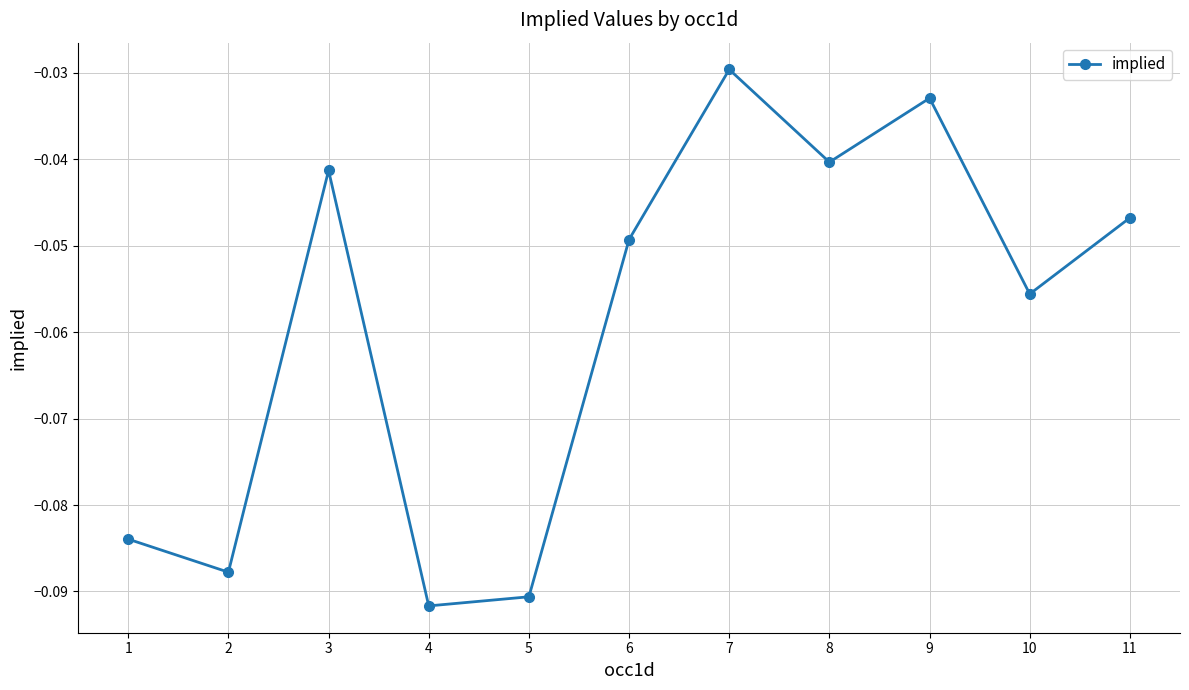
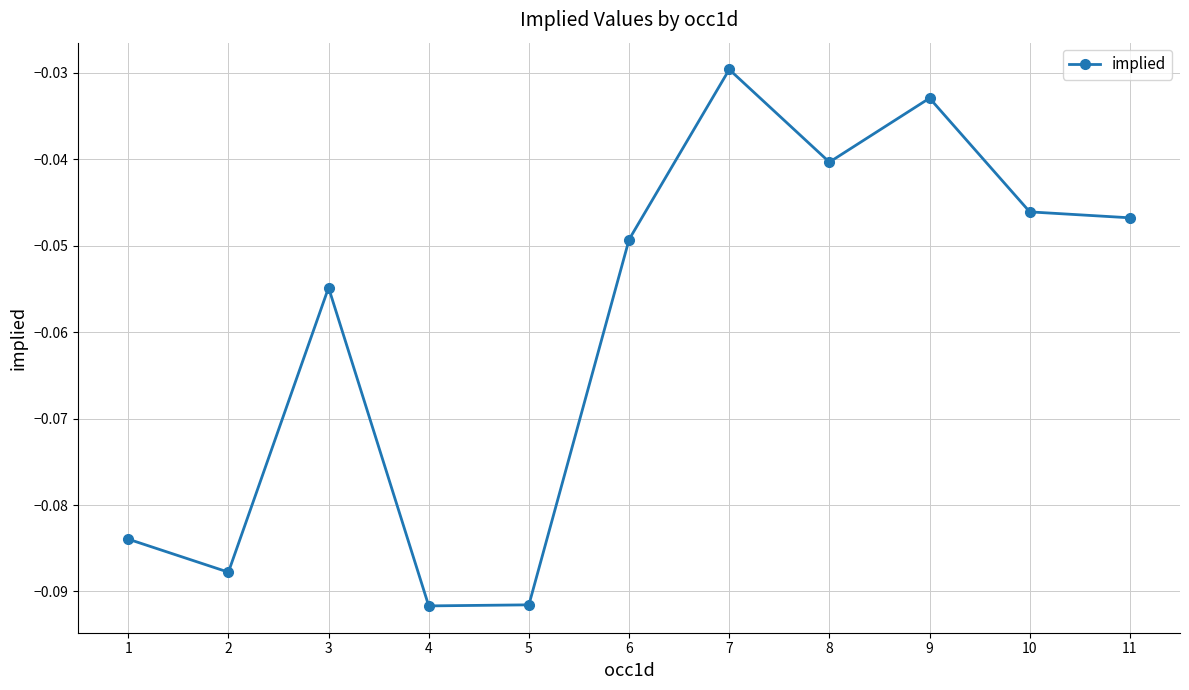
  {
    "1": -0.084,
    "2": -0.088,
-   "3": -0.041,
+   "3": -0.055,
    "4": -0.092,
-   "5": -0.091,
+   "5": -0.092,
    "6": -0.049,
    "7": -0.030,
    "8": -0.040,
    "9": -0.033,
-   "10": -0.056,
+   "10": -0.046,
    "11": -0.047
  }
